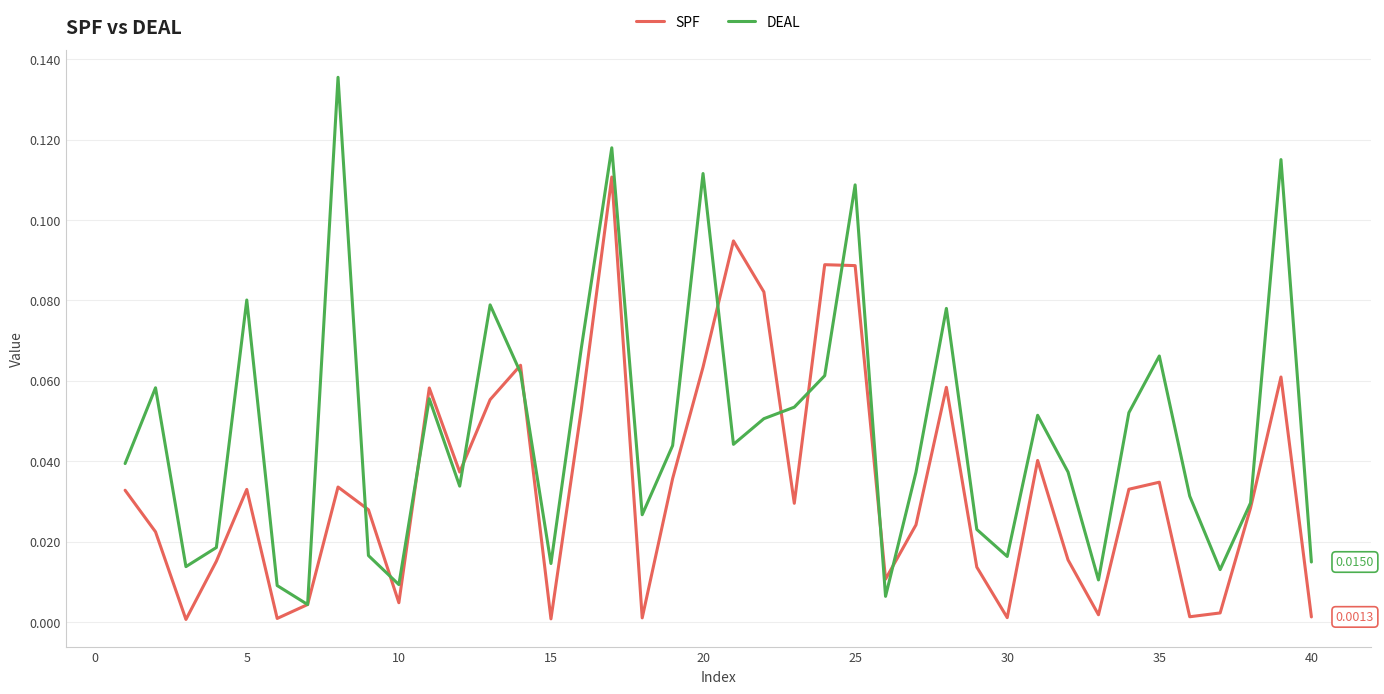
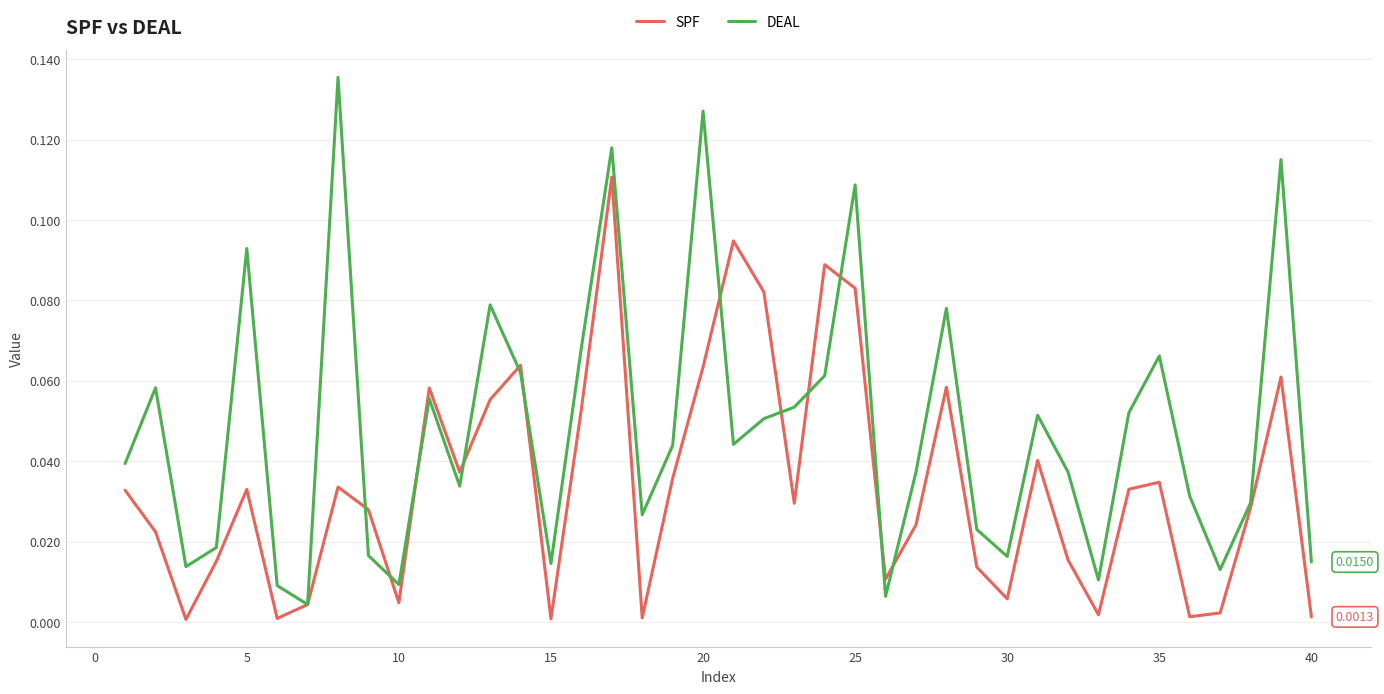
  {
    "SPF": {
      "5": 0.033,
      "10": 0.005,
      "15": 0.001,
      "20": 0.063,
-     "25": 0.089,
-     "30": 0.001,
+     "25": 0.083,
+     "30": 0.006,
      "35": 0.035
    },
    "DEAL": {
-     "5": 0.080,
+     "5": 0.093,
      "10": 0.009,
      "15": 0.015,
-     "20": 0.112,
+     "20": 0.127,
      "25": 0.109,
      "30": 0.016,
      "35": 0.066
    }
  }
